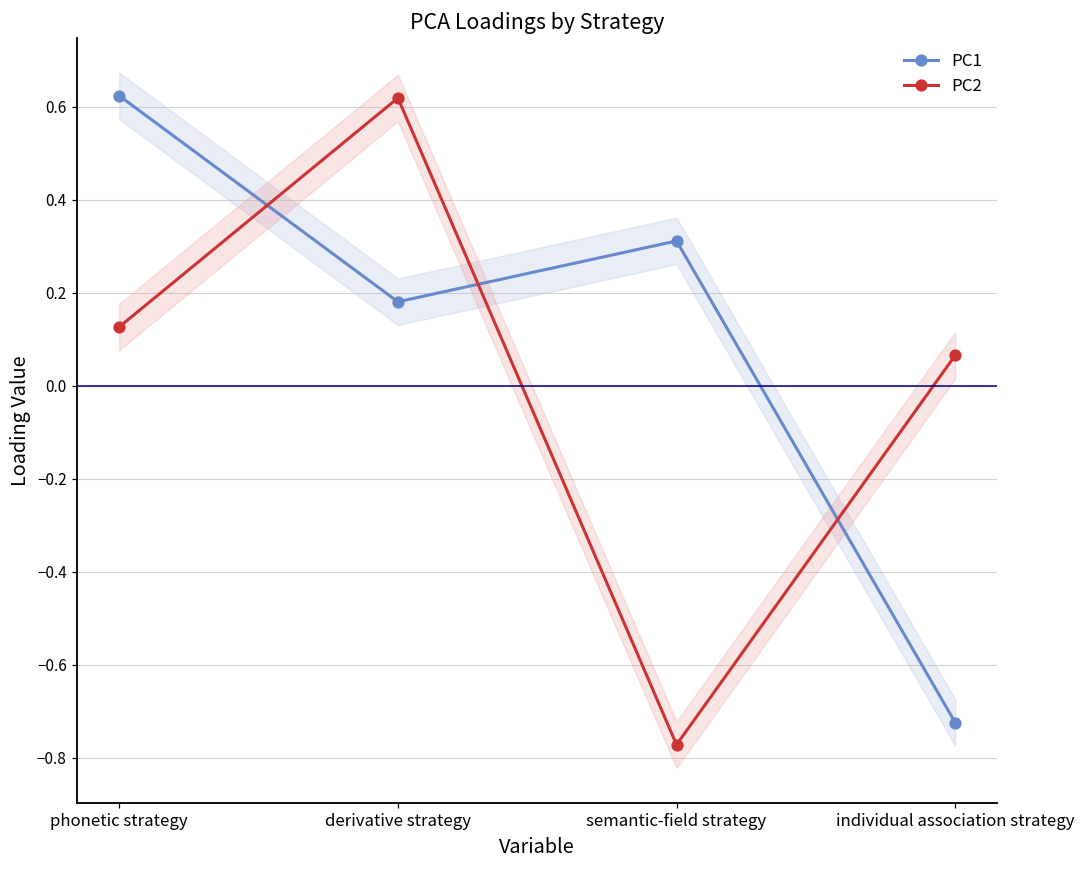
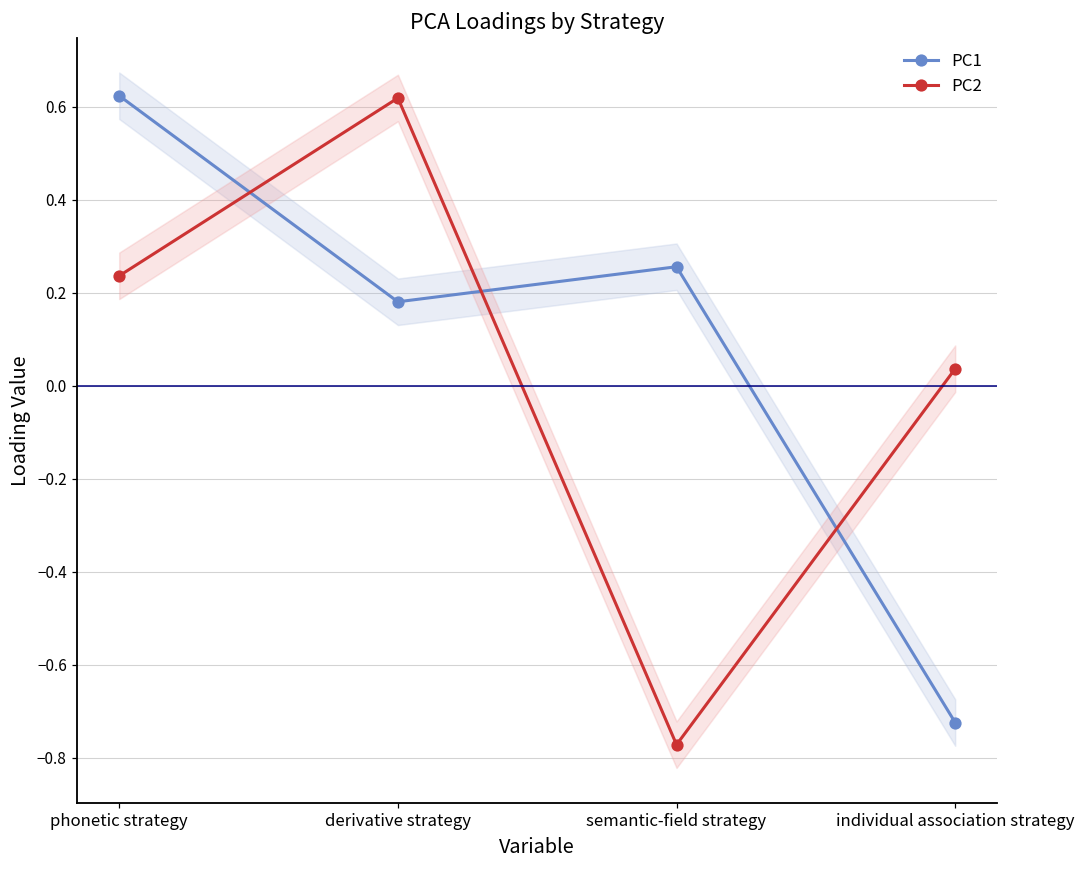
  {
    "PC1": {
      "phonetic strategy": 0.62,
      "derivative strategy": 0.18,
-     "semantic-field strategy": 0.31,
+     "semantic-field strategy": 0.26,
      "individual association strategy": -0.72
    },
    "PC2": {
-     "phonetic strategy": 0.13,
+     "phonetic strategy": 0.24,
      "derivative strategy": 0.62,
      "semantic-field strategy": -0.77,
-     "individual association strategy": 0.07
+     "individual association strategy": 0.04
    }
  }
